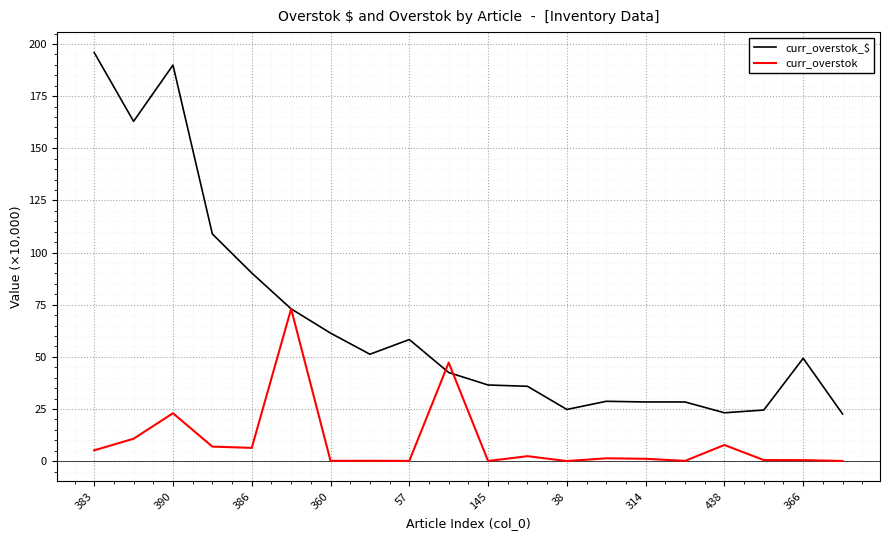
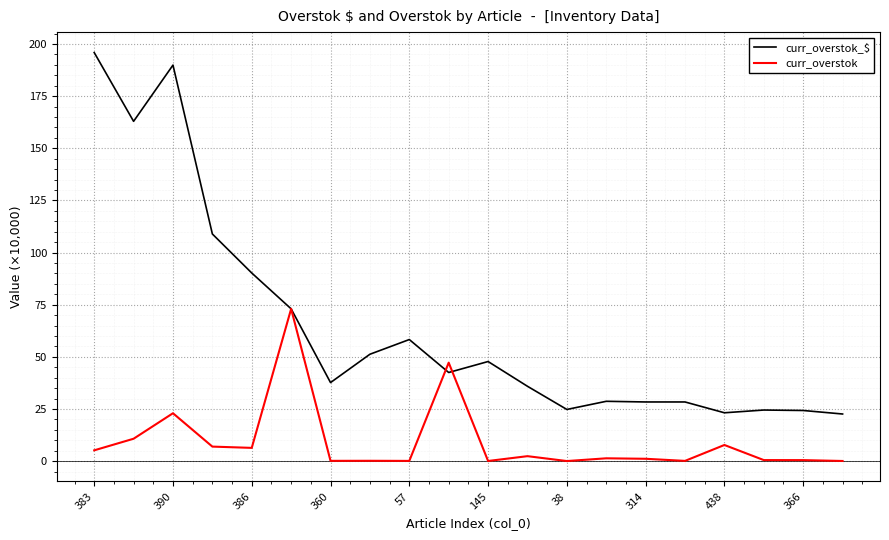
  {
    "curr_overstok_$": {
      "383": 196,
      "390": 190,
      "386": 90,
-     "360": 61,
+     "360": 38,
      "57": 58,
-     "145": 36,
+     "145": 48,
      "38": 25,
      "314": 28,
      "438": 23,
-     "366": 49
+     "366": 24
    },
    "curr_overstok": {
      "383": 5,
      "390": 23,
      "386": 6,
      "360": 0,
      "57": 0,
      "145": 0,
      "38": 0,
      "314": 1,
      "438": 8,
      "366": 0
    }
  }
